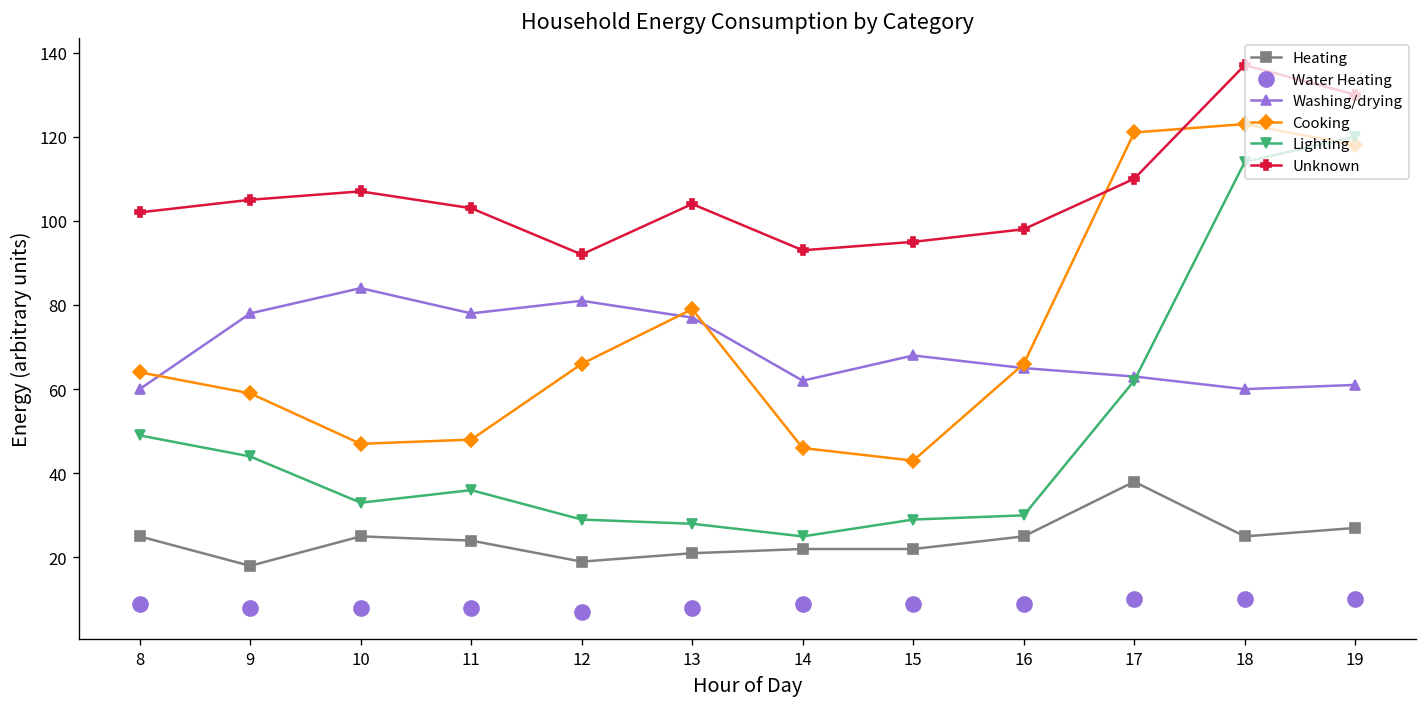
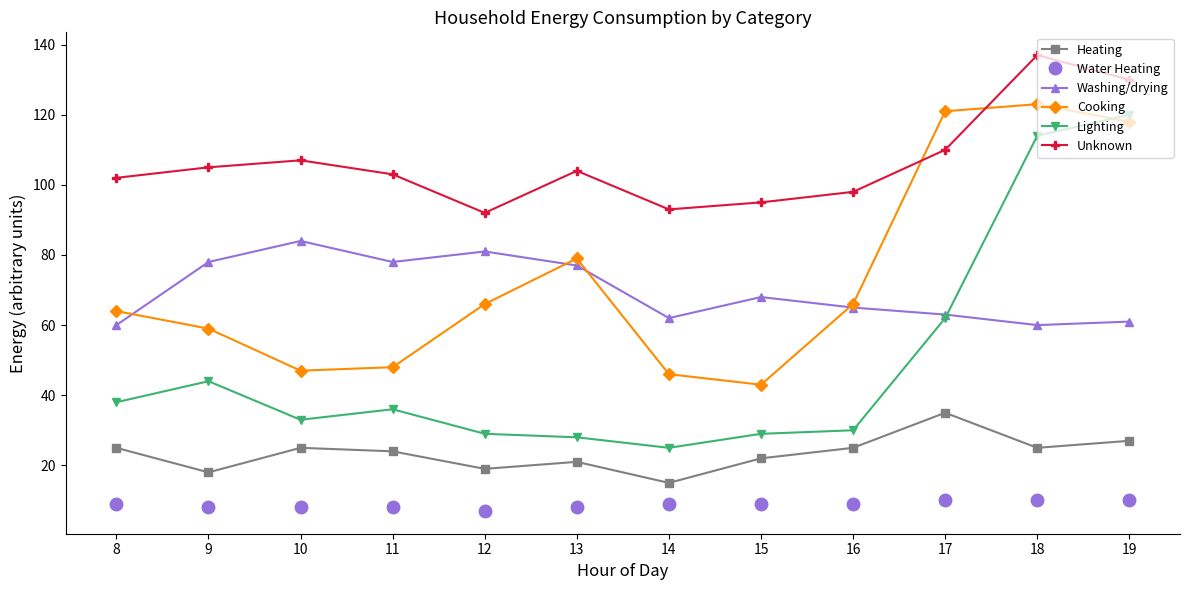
  {
    "Heating": {
      "8": 25,
      "9": 18,
      "10": 25,
      "11": 24,
      "12": 19,
      "13": 21,
-     "14": 22,
+     "14": 15,
      "15": 22,
      "16": 25,
-     "17": 38,
+     "17": 35,
      "18": 25,
      "19": 27
    },
    "Cooking": {
      "8": 64,
      "9": 59,
      "10": 47,
      "11": 48,
      "12": 66,
      "13": 79,
      "14": 46,
      "15": 43,
      "16": 66,
      "17": 121
    },
    "Lighting": {
-     "8": 49,
+     "8": 38,
      "9": 44,
      "10": 33,
      "11": 36,
      "12": 29,
      "13": 28,
      "14": 25,
      "15": 29,
      "16": 30,
      "17": 62
    },
    "Unknown": {
      "8": 102,
      "9": 105,
      "10": 107,
      "11": 103,
      "12": 92,
      "13": 104,
      "14": 93,
      "15": 95,
      "16": 98,
      "17": 110
    }
  }
